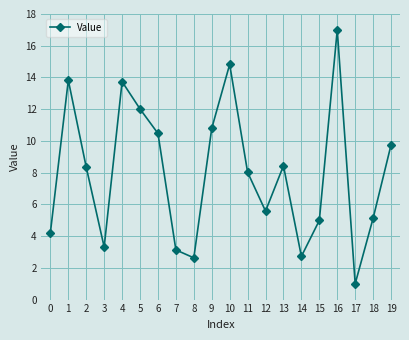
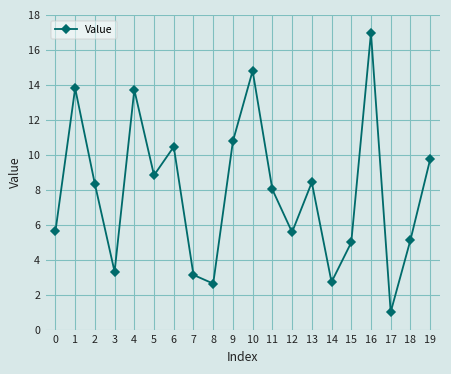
  {
-   "0": 4.2,
+   "0": 5.6,
    "1": 13.8,
    "2": 8.3,
    "3": 3.3,
    "4": 13.7,
-   "5": 12.0,
+   "5": 8.8,
    "6": 10.5,
    "7": 3.1,
    "8": 2.6,
    "9": 10.8,
    "10": 14.8,
    "11": 8.0,
    "12": 5.6,
    "13": 8.4,
    "14": 2.7,
    "15": 5.0,
    "16": 17.0,
    "17": 1.0,
    "18": 5.1,
    "19": 9.7
  }
